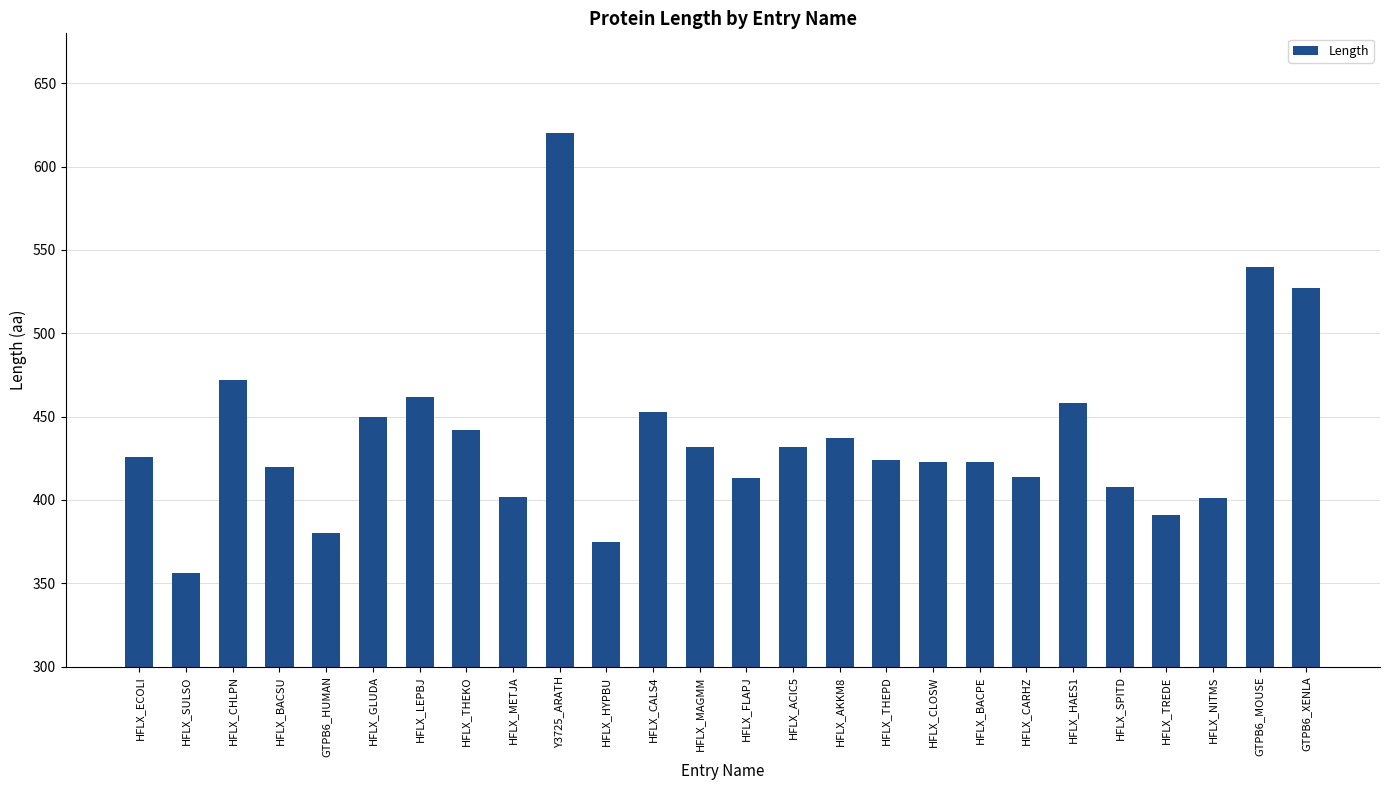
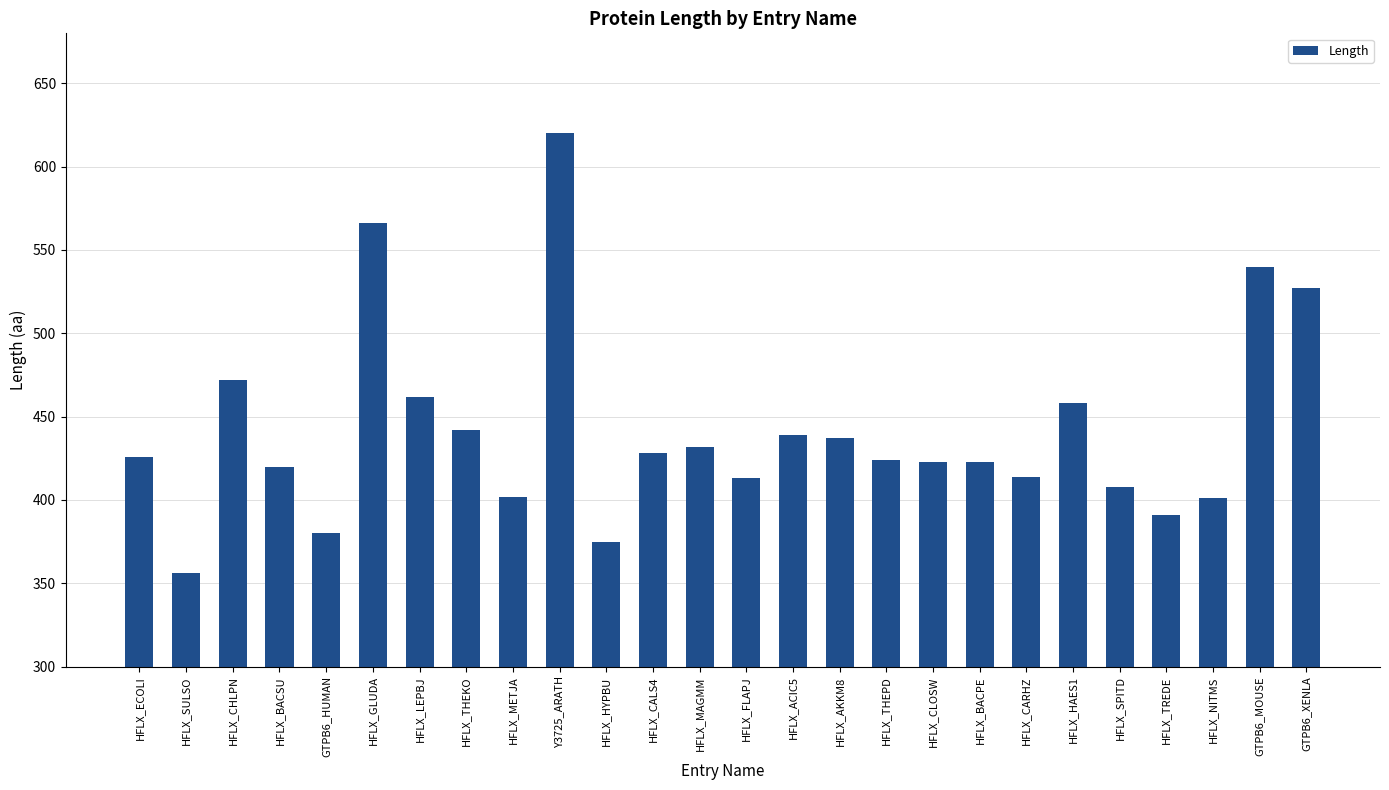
  {
    "HFLX_ECOLI": 426,
    "HFLX_SULSO": 356,
    "HFLX_CHLPN": 472,
    "HFLX_BACSU": 420,
    "GTPB6_HUMAN": 380,
-   "HFLX_GLUDA": 450,
+   "HFLX_GLUDA": 566,
    "HFLX_LEPBJ": 462,
    "HFLX_THEKO": 442,
    "HFLX_METJA": 402,
    "Y3725_ARATH": 620,
    "HFLX_HYPBU": 375,
-   "HFLX_CALS4": 453,
+   "HFLX_CALS4": 428,
    "HFLX_MAGMM": 432,
    "HFLX_FLAPJ": 413,
-   "HFLX_ACIC5": 432,
+   "HFLX_ACIC5": 439,
    "HFLX_AKKM8": 437,
    "HFLX_THEPD": 424,
    "HFLX_CLOSW": 423,
    "HFLX_BACPE": 423,
    "HFLX_CARHZ": 414,
    "HFLX_HAES1": 458,
    "HFLX_SPITD": 408,
    "HFLX_TREDE": 391,
    "HFLX_NITMS": 401,
    "GTPB6_MOUSE": 540,
    "GTPB6_XENLA": 527
  }
